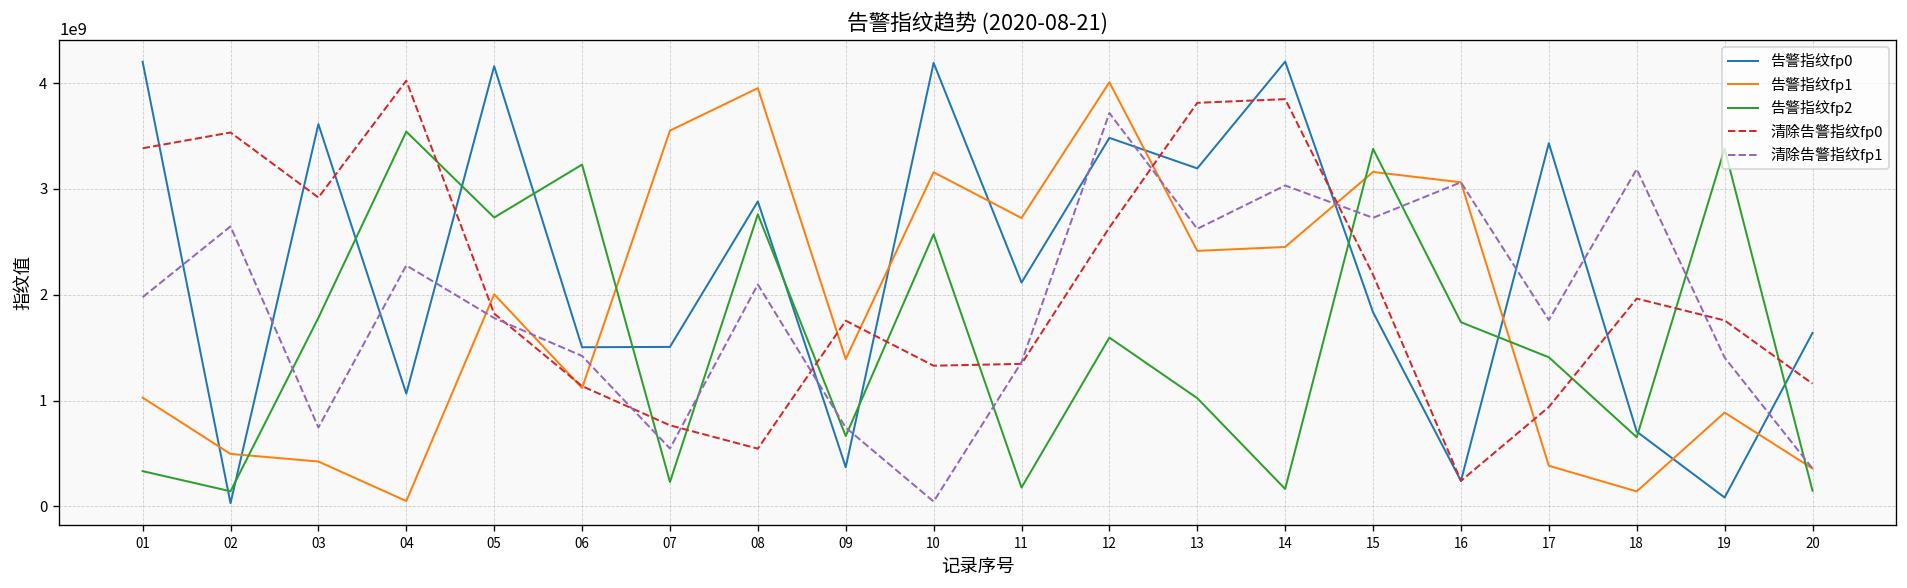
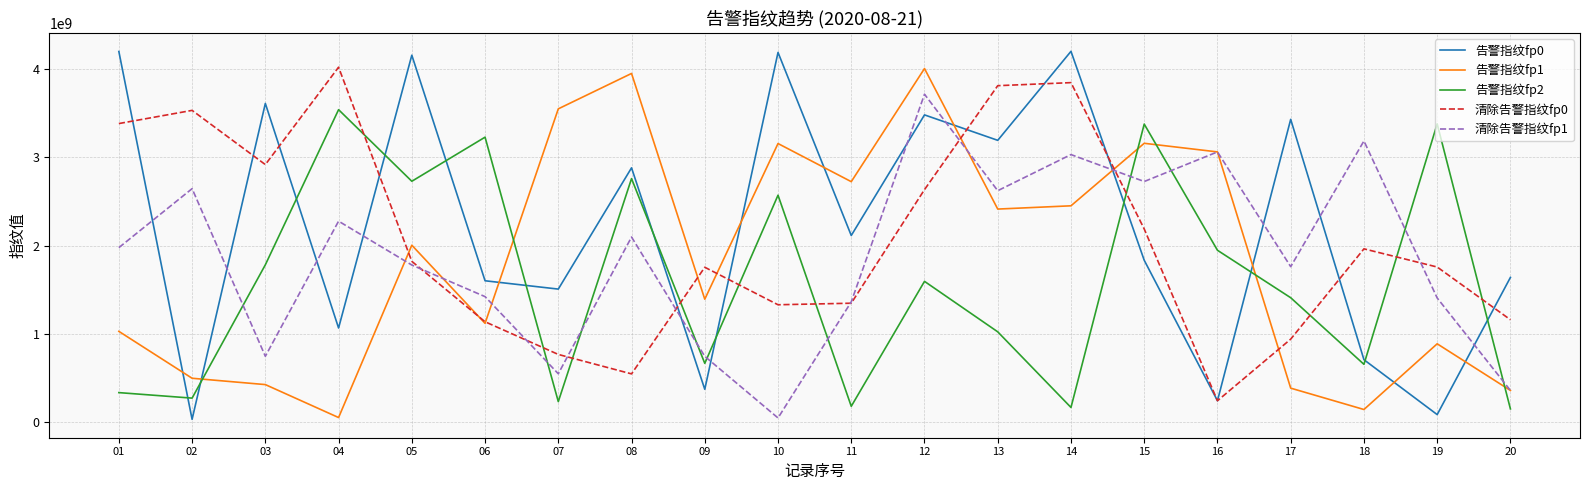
  {
    "告警指纹fp0": {
      "01": 4200000000,
      "02": 0,
      "03": 3600000000,
      "04": 1100000000,
      "05": 4200000000,
-     "06": 1500000000,
+     "06": 1600000000,
      "07": 1500000000,
      "08": 2900000000,
      "09": 400000000,
      "10": 4200000000,
      "11": 2100000000,
      "12": 3500000000,
      "13": 3200000000,
      "14": 4200000000,
      "15": 1800000000,
      "17": 3400000000,
      "18": 700000000,
      "19": 100000000,
      "20": 1600000000
    },
    "告警指纹fp1": {
      "01": 1000000000,
      "02": 500000000,
      "03": 400000000,
      "04": 0,
      "05": 2000000000,
      "07": 3600000000,
      "08": 4000000000,
      "09": 1400000000,
      "10": 3200000000,
      "11": 2700000000,
      "12": 4000000000,
      "13": 2400000000,
      "14": 2500000000,
      "15": 3200000000,
      "17": 400000000,
      "18": 100000000,
      "19": 900000000
    },
    "告警指纹fp2": {
      "01": 300000000,
-     "02": 100000000,
+     "02": 300000000,
      "03": 1800000000,
      "04": 3500000000,
      "05": 2700000000,
      "06": 3200000000,
      "07": 200000000,
      "08": 2800000000,
      "09": 700000000,
      "10": 2600000000,
      "11": 200000000,
      "12": 1600000000,
      "13": 1000000000,
      "14": 200000000,
      "15": 3400000000,
-     "16": 1700000000,
+     "16": 1900000000,
      "17": 1400000000,
      "18": 700000000,
      "20": 100000000
    },
    "清除告警指纹fp0": {
      "01": 3400000000,
      "02": 3500000000,
      "03": 2900000000,
      "04": 4000000000,
      "05": 1800000000,
      "07": 800000000,
      "08": 500000000,
      "09": 1800000000,
      "10": 1300000000,
      "12": 2600000000,
      "13": 3800000000,
      "14": 3800000000,
      "15": 2200000000,
      "17": 900000000,
      "18": 2000000000,
      "19": 1800000000,
      "20": 1200000000
    },
    "清除告警指纹fp1": {
      "01": 2000000000,
      "02": 2600000000,
      "03": 700000000,
      "04": 2300000000,
      "05": 1800000000,
      "06": 1400000000,
      "07": 500000000,
      "08": 2100000000,
      "09": 700000000,
      "10": 0,
      "12": 3700000000,
      "13": 2600000000,
      "14": 3000000000,
      "15": 2700000000,
      "17": 1800000000,
      "18": 3200000000,
      "19": 1400000000
    }
  }
